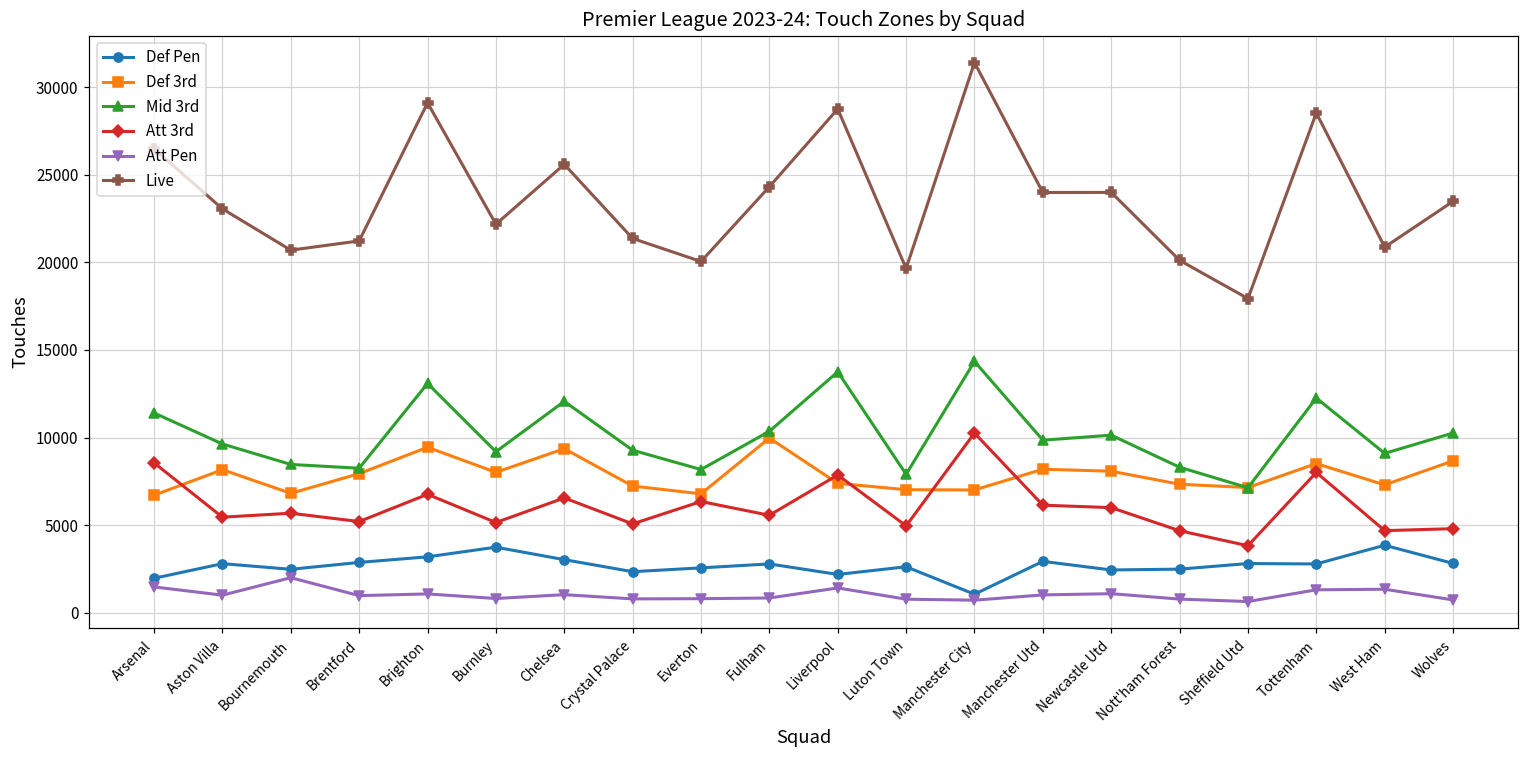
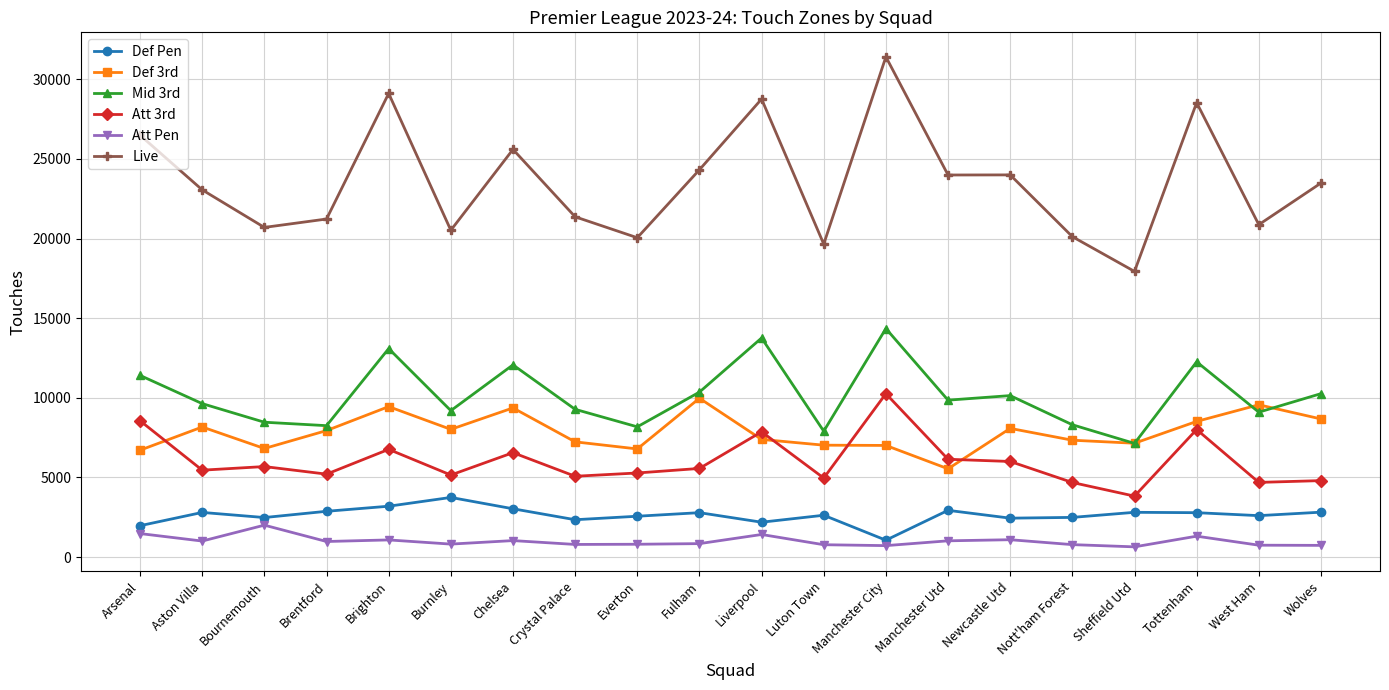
  {
    "Def Pen": {
      "Arsenal": 2000,
      "Aston Villa": 2800,
      "Bournemouth": 2500,
      "Brentford": 2900,
      "Brighton": 3200,
      "Burnley": 3700,
      "Chelsea": 3000,
      "Crystal Palace": 2300,
      "Everton": 2600,
      "Fulham": 2800,
      "Liverpool": 2200,
      "Luton Town": 2600,
      "Manchester City": 1100,
      "Manchester Utd": 2900,
      "Newcastle Utd": 2400,
      "Nott'ham Forest": 2500,
      "Sheffield Utd": 2800,
      "Tottenham": 2800,
-     "West Ham": 3900,
+     "West Ham": 2600,
      "Wolves": 2800
    },
    "Def 3rd": {
      "Arsenal": 6700,
      "Aston Villa": 8200,
      "Bournemouth": 6800,
      "Brentford": 7900,
      "Brighton": 9400,
      "Burnley": 8000,
      "Chelsea": 9400,
      "Crystal Palace": 7200,
      "Everton": 6800,
      "Fulham": 10000,
      "Liverpool": 7400,
      "Luton Town": 7000,
      "Manchester City": 7000,
-     "Manchester Utd": 8200,
+     "Manchester Utd": 5500,
      "Newcastle Utd": 8100,
      "Nott'ham Forest": 7300,
      "Tottenham": 8500,
-     "West Ham": 7300,
+     "West Ham": 9600,
      "Wolves": 8700
    },
    "Mid 3rd": {
      "Arsenal": 11400,
      "Aston Villa": 9600,
      "Bournemouth": 8500,
      "Brentford": 8300,
      "Brighton": 13100,
      "Burnley": 9200,
      "Chelsea": 12100,
      "Crystal Palace": 9300,
      "Everton": 8200,
      "Fulham": 10400,
      "Liverpool": 13800,
      "Luton Town": 7900,
      "Manchester City": 14300,
      "Manchester Utd": 9900,
      "Newcastle Utd": 10100,
      "Nott'ham Forest": 8300,
      "Tottenham": 12300,
      "West Ham": 9100,
      "Wolves": 10300
    },
    "Att 3rd": {
      "Arsenal": 8600,
      "Aston Villa": 5500,
      "Bournemouth": 5700,
      "Brentford": 5200,
      "Brighton": 6800,
      "Burnley": 5200,
      "Chelsea": 6600,
      "Crystal Palace": 5100,
-     "Everton": 6400,
+     "Everton": 5300,
      "Fulham": 5600,
      "Liverpool": 7900,
      "Luton Town": 5000,
      "Manchester City": 10300,
      "Manchester Utd": 6100,
      "Newcastle Utd": 6000,
      "Nott'ham Forest": 4700,
      "Sheffield Utd": 3800,
      "Tottenham": 8000,
      "West Ham": 4700,
      "Wolves": 4800
    },
    "Att Pen": {
      "Arsenal": 1500,
      "Aston Villa": 1000,
      "Bournemouth": 2000,
      "Brentford": 1000,
      "Brighton": 1100,
      "Burnley": 800,
      "Chelsea": 1000,
      "Crystal Palace": 800,
      "Everton": 800,
      "Fulham": 800,
      "Liverpool": 1400,
      "Luton Town": 800,
      "Manchester City": 700,
      "Manchester Utd": 1000,
      "Newcastle Utd": 1100,
      "Nott'ham Forest": 800,
      "Sheffield Utd": 600,
      "Tottenham": 1300,
-     "West Ham": 1300,
+     "West Ham": 800,
      "Wolves": 700
    },
    "Live": {
      "Aston Villa": 23100,
      "Bournemouth": 20700,
      "Brentford": 21200,
      "Brighton": 29100,
-     "Burnley": 22200,
+     "Burnley": 20500,
      "Chelsea": 25600,
      "Crystal Palace": 21400,
      "Everton": 20100,
      "Fulham": 24300,
      "Liverpool": 28800,
      "Luton Town": 19700,
      "Manchester City": 31400,
      "Manchester Utd": 24000,
      "Newcastle Utd": 24000,
      "Nott'ham Forest": 20100,
      "Sheffield Utd": 17900,
      "Tottenham": 28500,
      "West Ham": 20900,
      "Wolves": 23500
    }
  }
